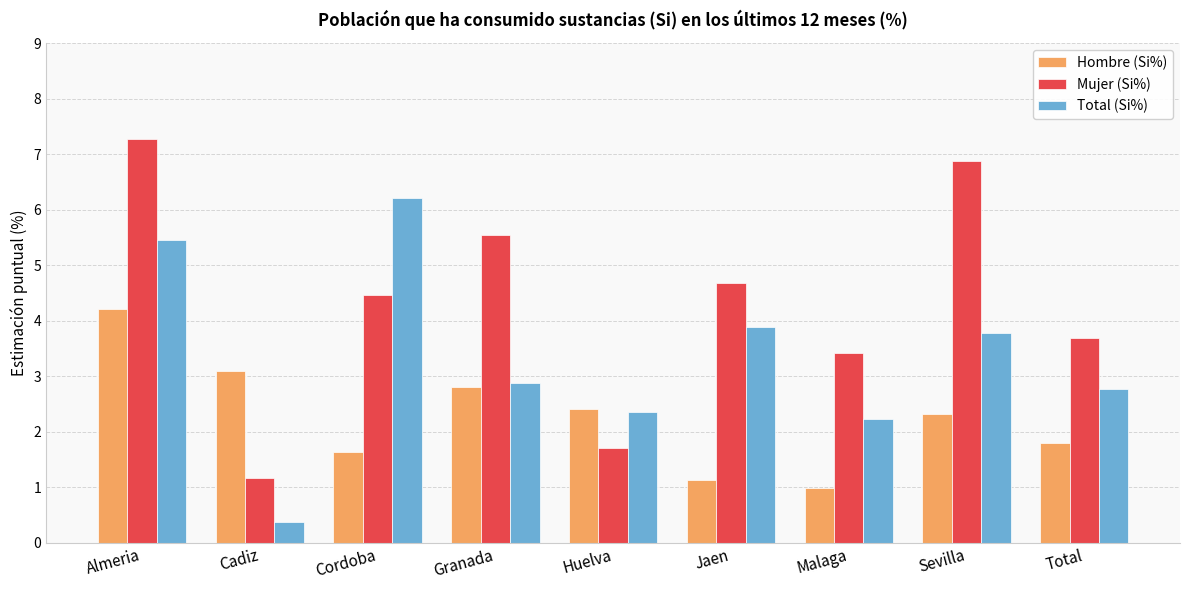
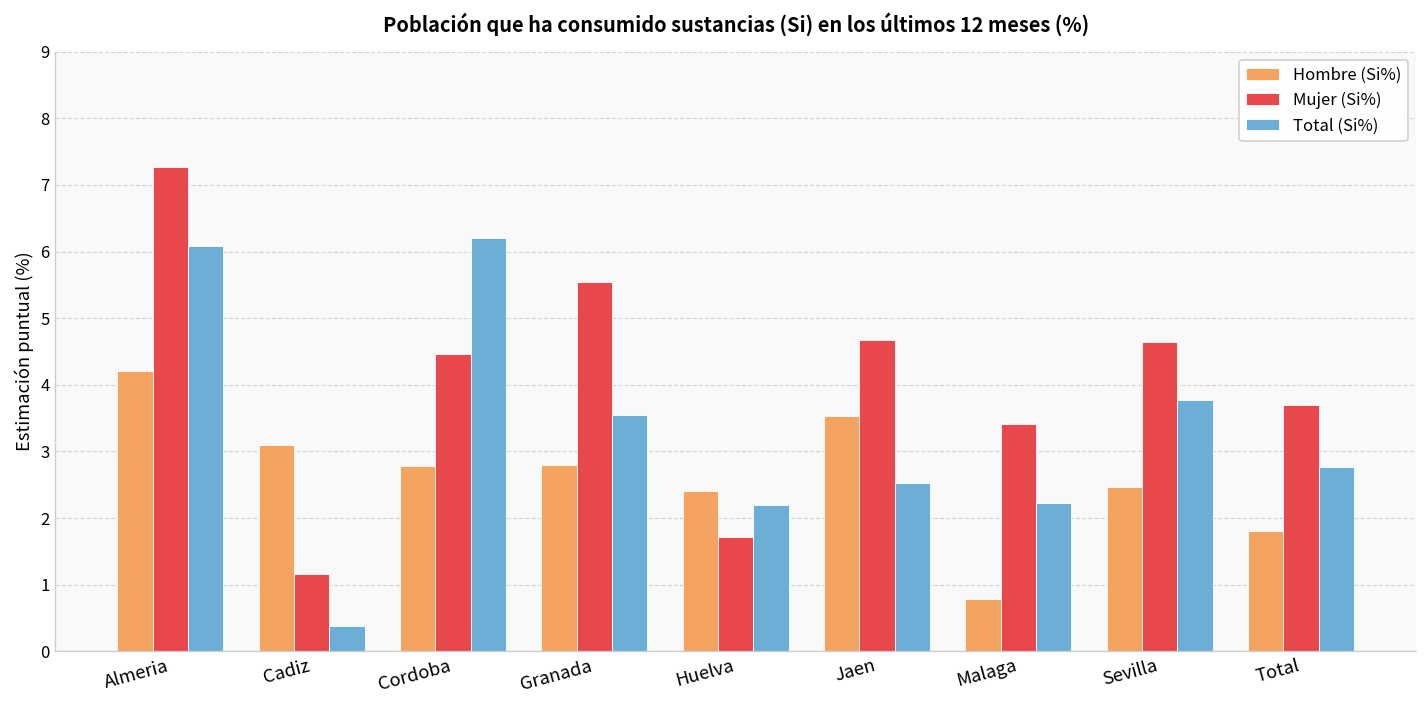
  {
    "Hombre (Si%)": {
      "Almeria": 4.2,
      "Cadiz": 3.1,
-     "Cordoba": 1.6,
+     "Cordoba": 2.8,
      "Granada": 2.8,
      "Huelva": 2.4,
-     "Jaen": 1.1,
-     "Malaga": 1.0,
-     "Sevilla": 2.3,
+     "Jaen": 3.5,
+     "Malaga": 0.8,
+     "Sevilla": 2.5,
      "Total": 1.8
    },
    "Mujer (Si%)": {
      "Almeria": 7.3,
      "Cadiz": 1.2,
      "Cordoba": 4.5,
      "Granada": 5.5,
      "Huelva": 1.7,
      "Jaen": 4.7,
      "Malaga": 3.4,
-     "Sevilla": 6.9,
+     "Sevilla": 4.6,
      "Total": 3.7
    },
    "Total (Si%)": {
-     "Almeria": 5.5,
+     "Almeria": 6.1,
      "Cadiz": 0.4,
      "Cordoba": 6.2,
-     "Granada": 2.9,
-     "Huelva": 2.4,
-     "Jaen": 3.9,
+     "Granada": 3.6,
+     "Huelva": 2.2,
+     "Jaen": 2.5,
      "Malaga": 2.2,
      "Sevilla": 3.8,
      "Total": 2.8
    }
  }
